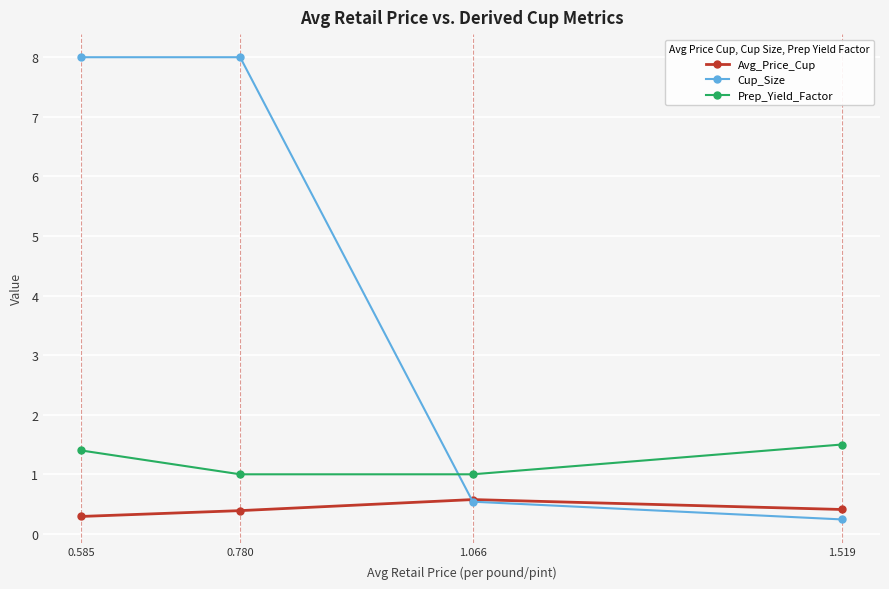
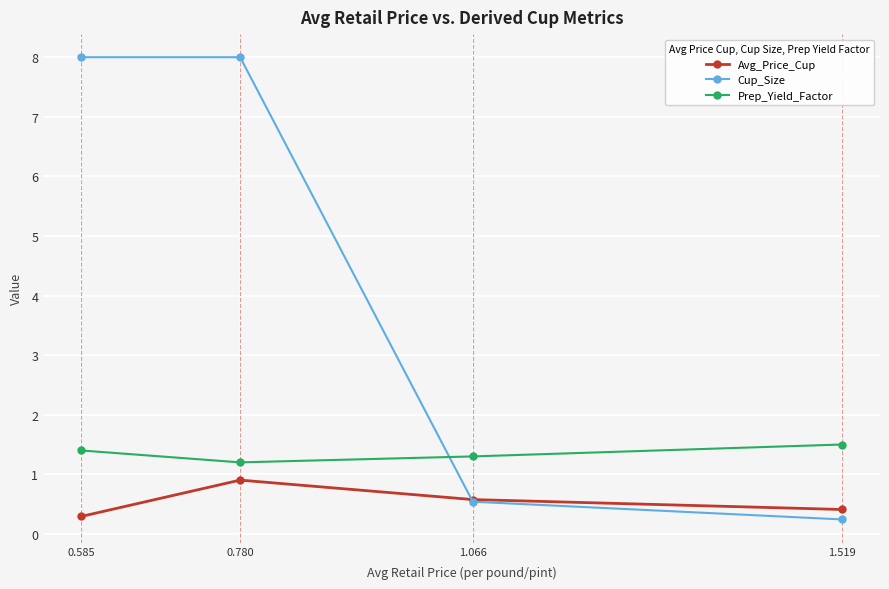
  {
    "Avg_Price_Cup": {
      "0.585": 0.3,
-     "0.780": 0.4,
+     "0.780": 0.9,
      "1.519": 0.4
    },
    "Cup_Size": {
      "0.585": 8.0,
      "0.780": 8.0,
      "1.519": 0.2
    },
    "Prep_Yield_Factor": {
      "0.585": 1.4,
-     "0.780": 1.0,
-     "1.066": 1.0,
+     "0.780": 1.2,
+     "1.066": 1.3,
      "1.519": 1.5
    }
  }
